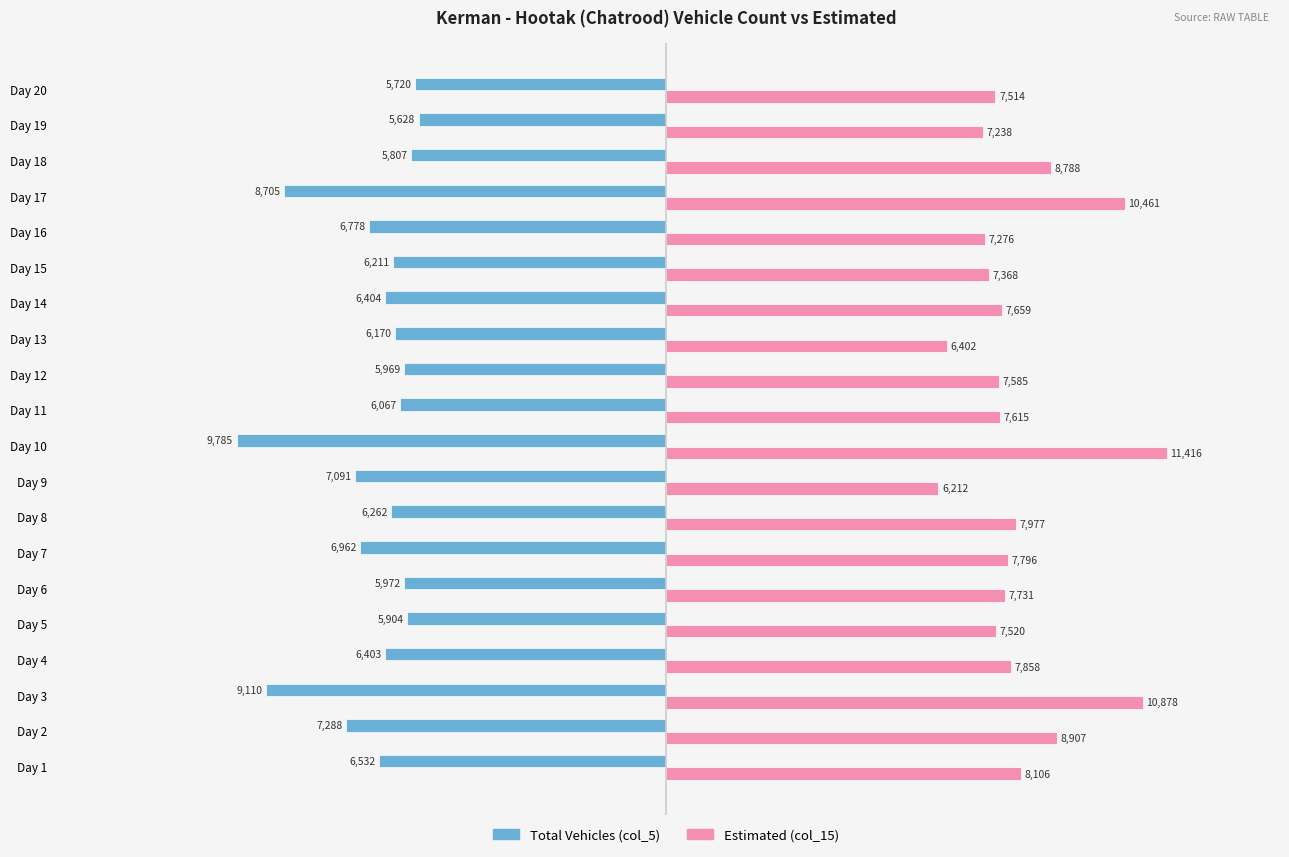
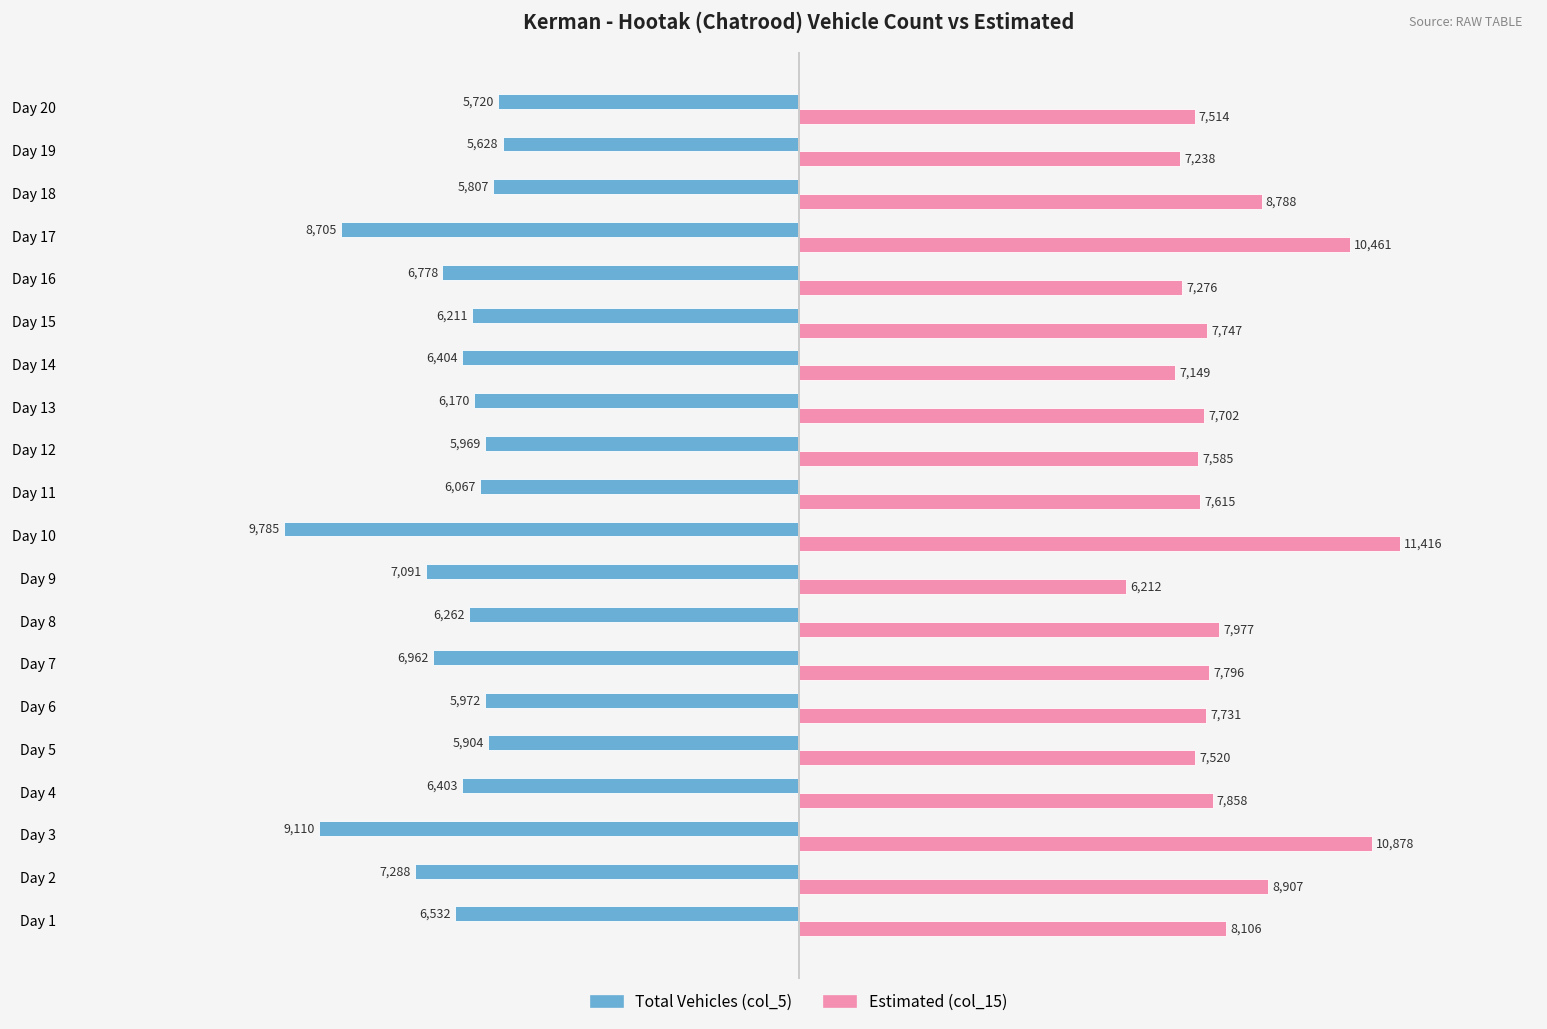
  {
    "Estimated (col_15)": {
      "Day 20": "7,514",
      "Day 19": "7,238",
      "Day 18": "8,788",
      "Day 17": "10,461",
      "Day 16": "7,276",
-     "Day 15": "7,368",
-     "Day 14": "7,659",
-     "Day 13": "6,402",
+     "Day 15": "7,747",
+     "Day 14": "7,149",
+     "Day 13": "7,702",
      "Day 12": "7,585",
      "Day 11": "7,615",
      "Day 10": "11,416",
      "Day 9": "6,212",
      "Day 8": "7,977",
      "Day 7": "7,796",
      "Day 6": "7,731",
      "Day 5": "7,520",
      "Day 4": "7,858",
      "Day 3": "10,878",
      "Day 2": "8,907",
      "Day 1": "8,106"
    }
  }
